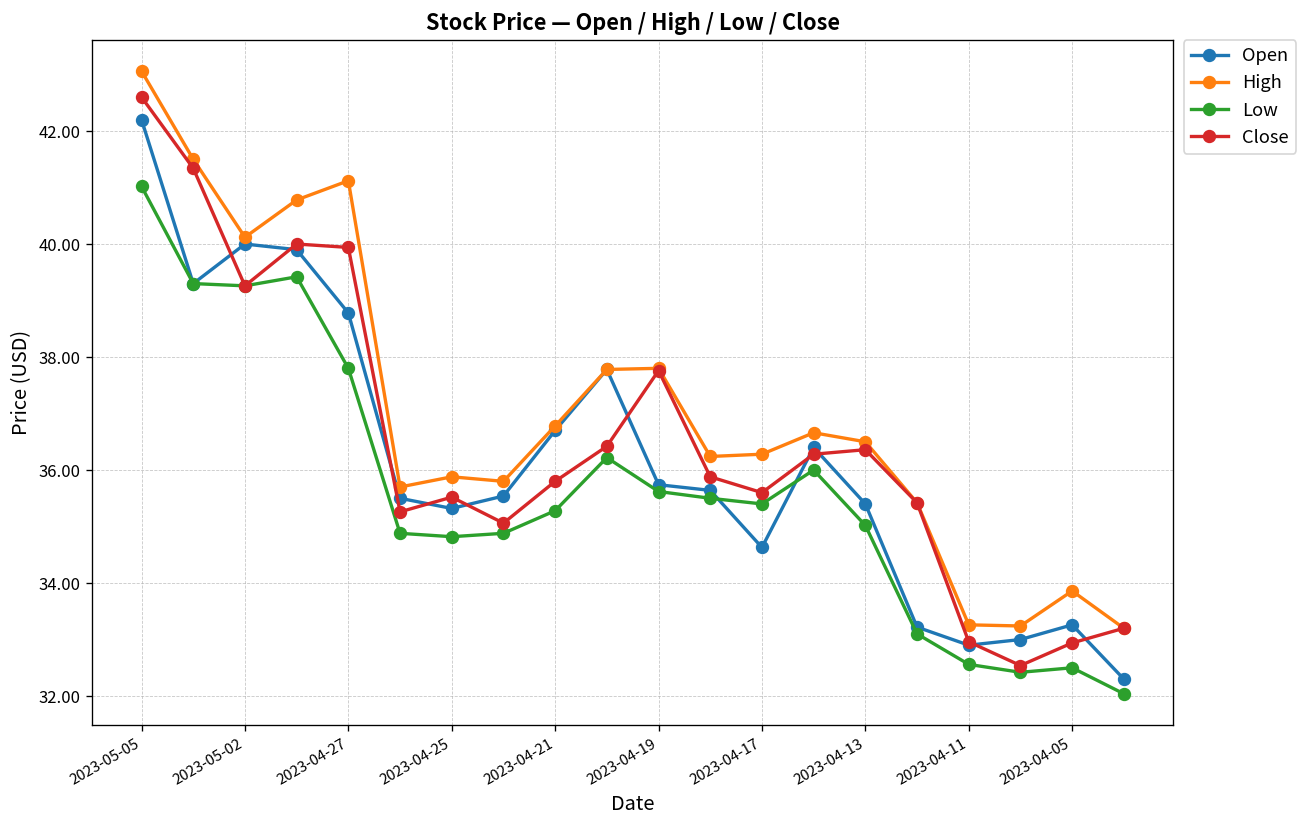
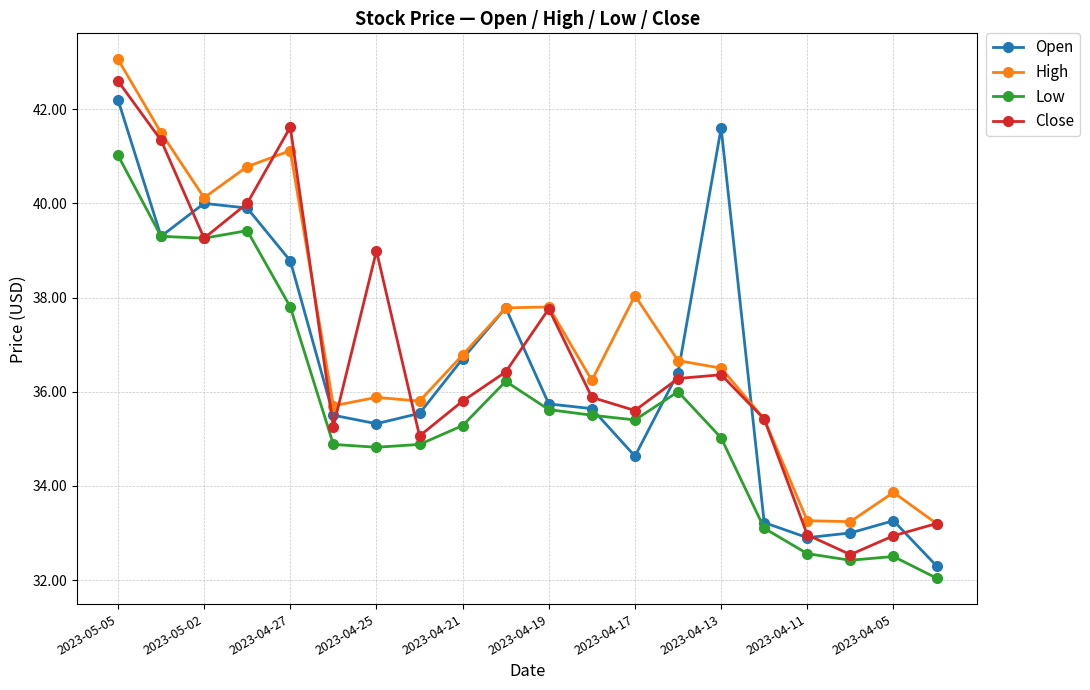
  {
    "Open": {
      "2023-05-05": 42.2,
      "2023-05-02": 40.0,
      "2023-04-27": 38.8,
      "2023-04-25": 35.3,
      "2023-04-21": 36.7,
      "2023-04-19": 35.7,
      "2023-04-17": 34.6,
-     "2023-04-13": 35.4,
+     "2023-04-13": 41.6,
      "2023-04-11": 32.9,
      "2023-04-05": 33.3
    },
    "High": {
      "2023-05-05": 43.1,
      "2023-05-02": 40.1,
      "2023-04-27": 41.1,
      "2023-04-25": 35.9,
      "2023-04-21": 36.8,
-     "2023-04-17": 36.3,
+     "2023-04-17": 38.0,
      "2023-04-13": 36.5,
      "2023-04-11": 33.3,
      "2023-04-05": 33.9
    },
    "Low": {
      "2023-05-05": 41.0,
      "2023-04-27": 37.8,
      "2023-04-25": 34.8,
      "2023-04-21": 35.3,
      "2023-04-19": 35.6,
      "2023-04-17": 35.4,
      "2023-04-13": 35.0,
      "2023-04-11": 32.6,
      "2023-04-05": 32.5
    },
    "Close": {
      "2023-05-05": 42.6,
-     "2023-04-27": 39.9,
-     "2023-04-25": 35.5,
+     "2023-04-27": 41.6,
+     "2023-04-25": 39.0,
      "2023-04-21": 35.8,
      "2023-04-17": 35.6,
      "2023-04-13": 36.4,
      "2023-04-11": 33.0,
      "2023-04-05": 32.9
    }
  }
